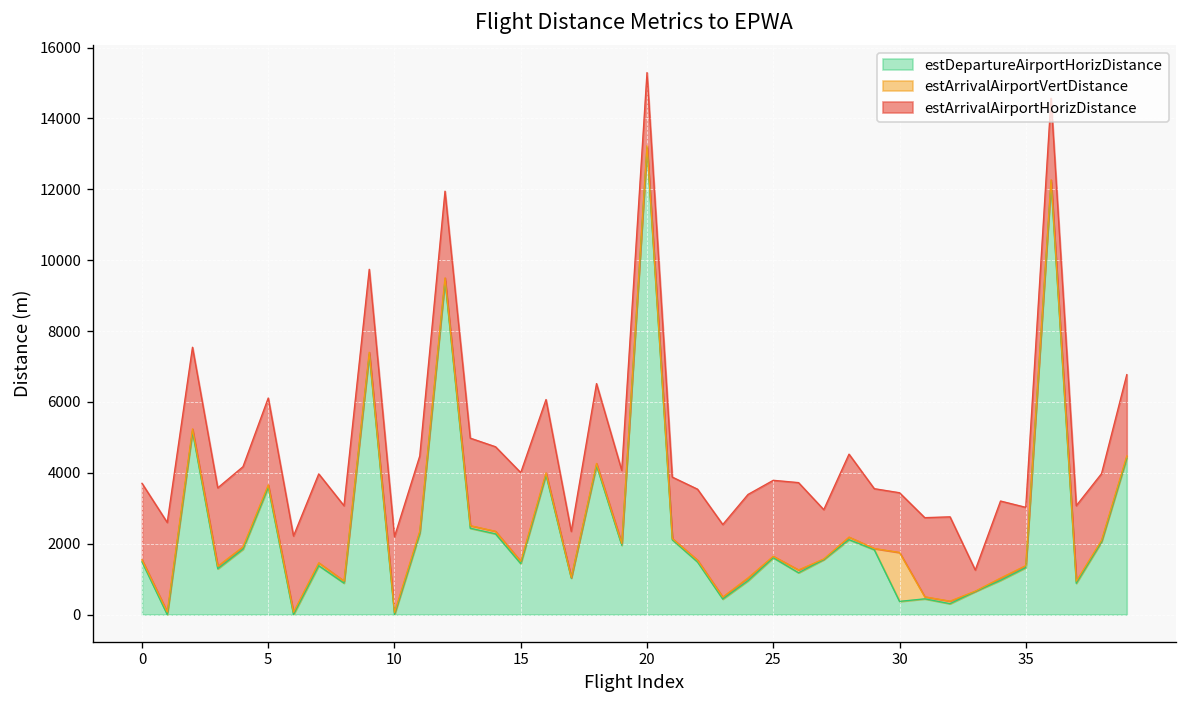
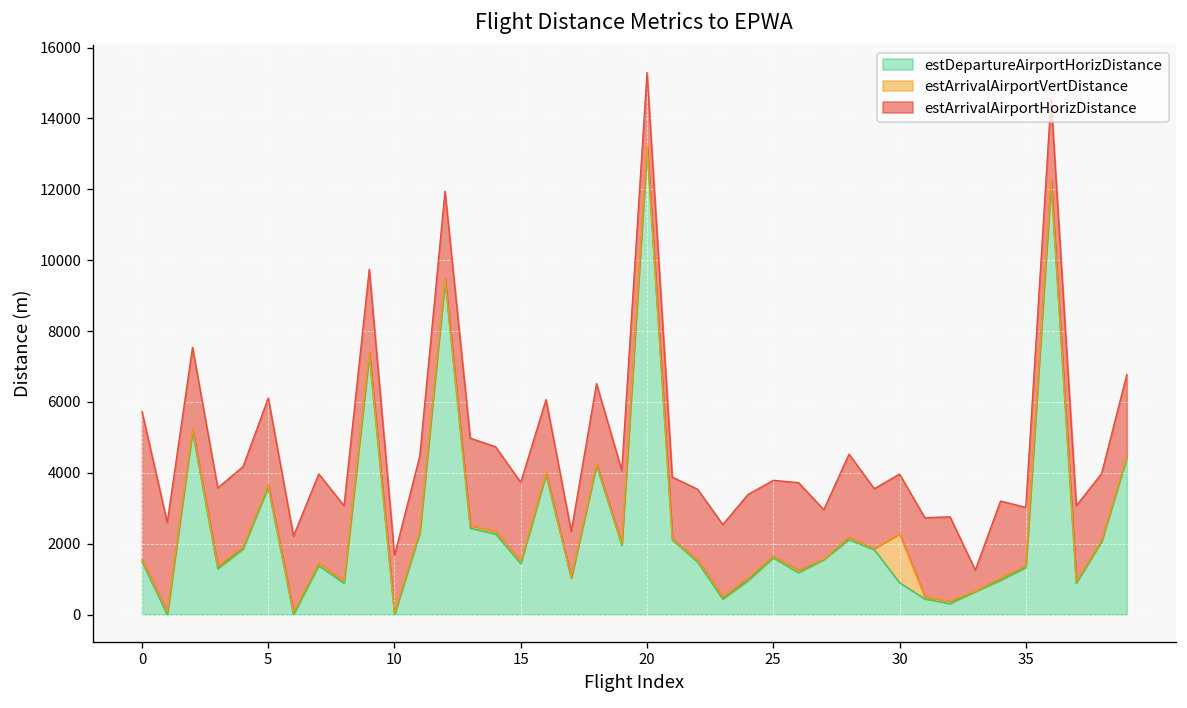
  {
    "estDepartureAirportHorizDistance": {
-     "30": 400
+     "30": 900
    },
    "estArrivalAirportVertDistance": {
      "30": 1400
    },
    "estArrivalAirportHorizDistance": {
-     "0": 2200,
+     "0": 4200,
      "5": 2500,
-     "10": 2100,
-     "15": 2500,
+     "10": 1600,
+     "15": 2200,
      "20": 2100,
      "25": 2100,
      "30": 1700,
      "35": 1600
    }
  }
